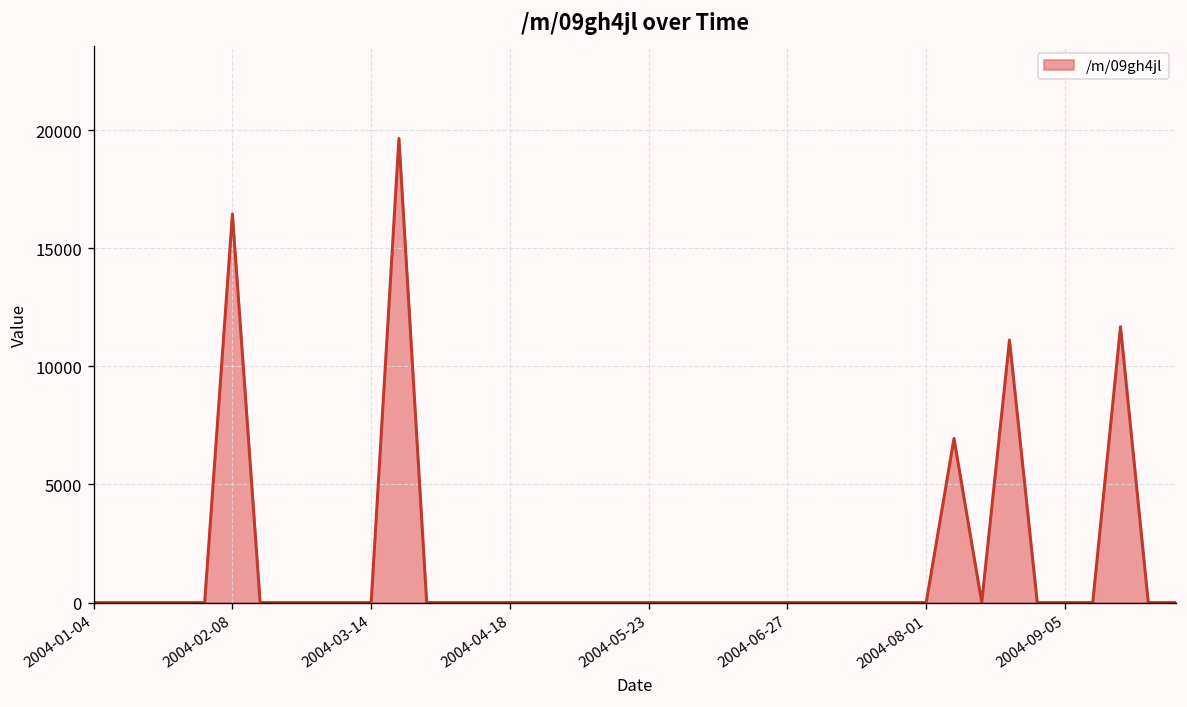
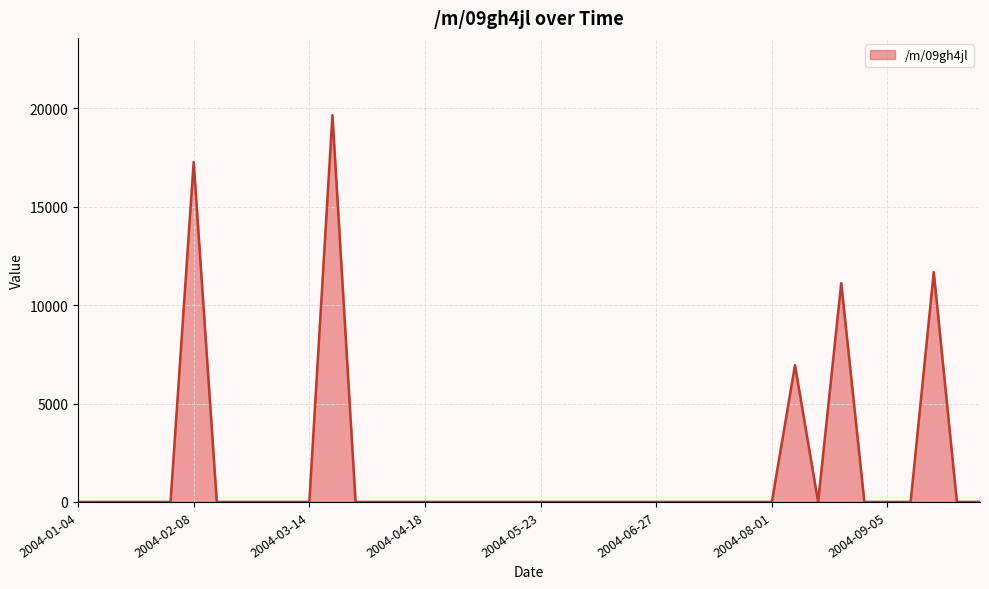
  {
    "2004-01-04": 0,
-   "2004-02-08": 16500,
+   "2004-02-08": 17300,
    "2004-03-14": 0,
    "2004-04-18": 0,
    "2004-05-23": 0,
    "2004-06-27": 0,
    "2004-08-01": 0,
    "2004-09-05": 0
  }
